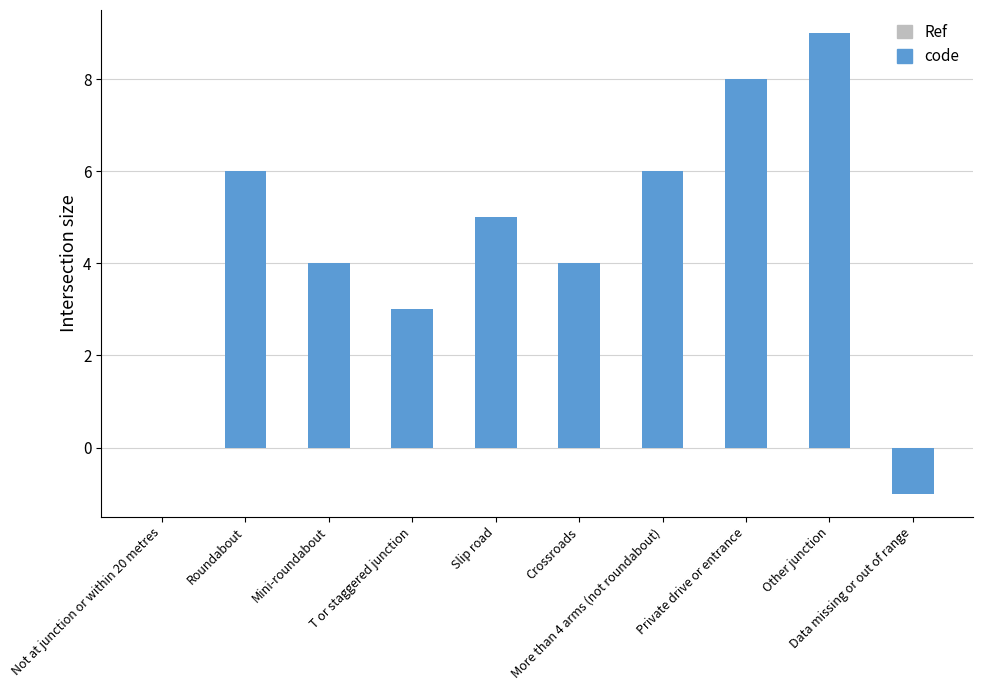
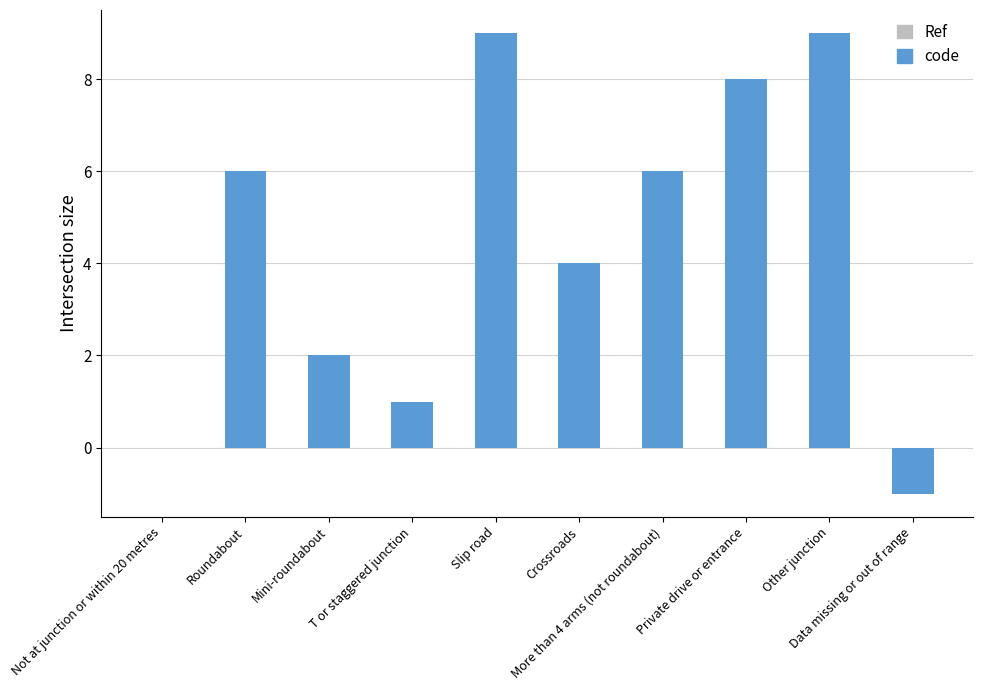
  {
    "Not at junction or within 20 metres": 0,
    "Roundabout": 6,
-   "Mini-roundabout": 4,
-   "T or staggered junction": 3,
-   "Slip road": 5,
+   "Mini-roundabout": 2,
+   "T or staggered junction": 1,
+   "Slip road": 9,
    "Crossroads": 4,
    "More than 4 arms (not roundabout)": 6,
    "Private drive or entrance": 8,
    "Other junction": 9,
    "Data missing or out of range": -1
  }
